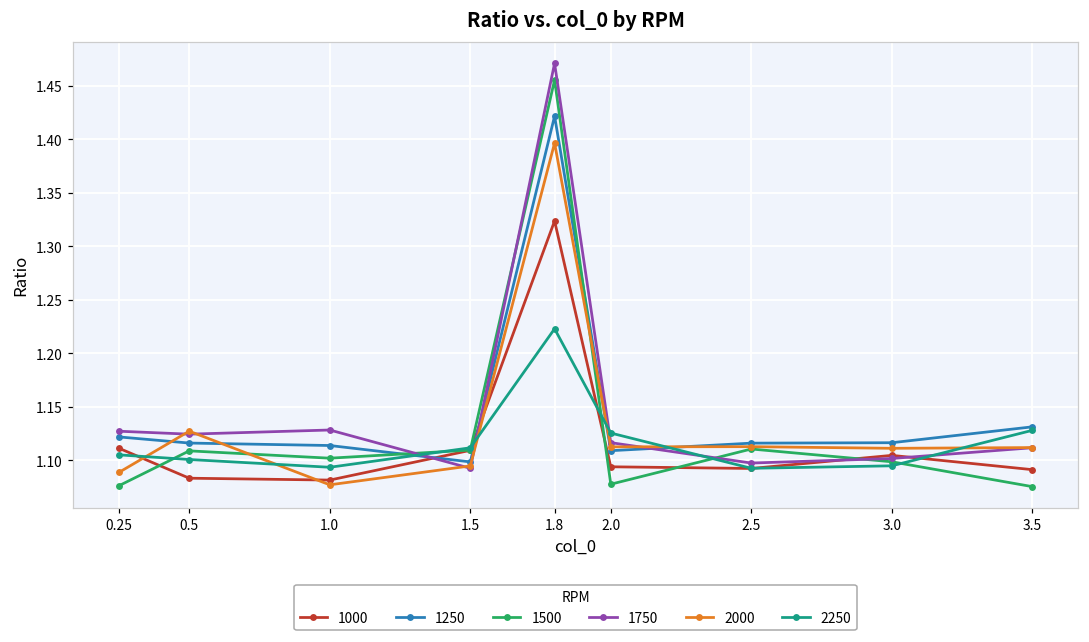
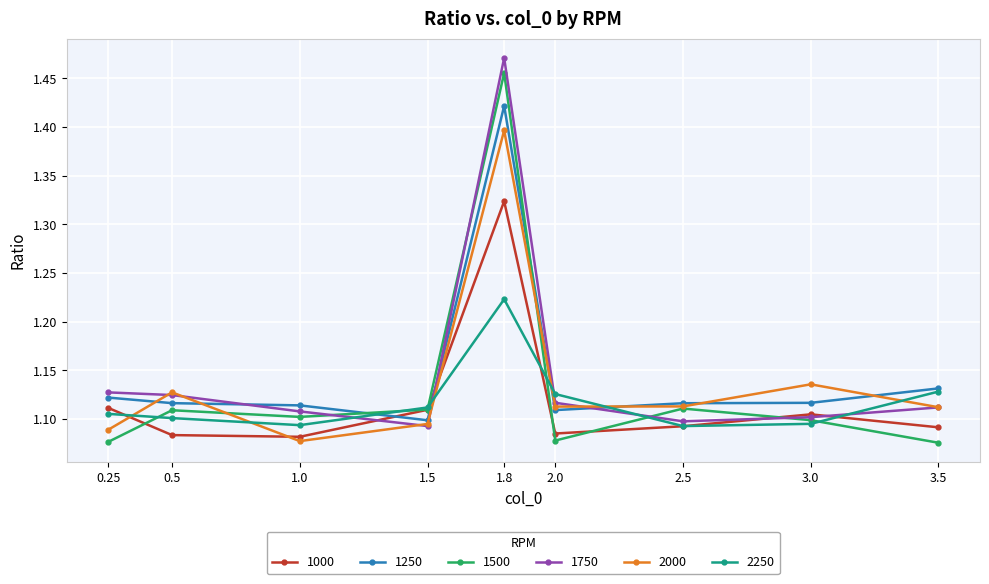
  {
    "1000": {
      "0.25": 1.11,
      "0.5": 1.08,
      "1.0": 1.08,
      "1.8": 1.32,
-     "2.0": 1.094,
+     "2.0": 1.085,
      "3.0": 1.10,
      "3.5": 1.09
    },
    "1250": {
      "0.25": 1.12,
      "0.5": 1.12,
      "1.0": 1.11,
      "1.5": 1.10,
      "1.8": 1.42,
      "2.0": 1.11,
      "2.5": 1.12,
      "3.0": 1.12,
      "3.5": 1.13
    },
    "1750": {
      "0.25": 1.13,
      "0.5": 1.12,
-     "1.0": 1.13,
+     "1.0": 1.11,
      "1.8": 1.47,
      "2.0": 1.12,
      "2.5": 1.10,
      "3.0": 1.10
    },
    "2000": {
      "0.25": 1.09,
      "0.5": 1.13,
      "1.0": 1.08,
      "1.8": 1.40,
      "2.0": 1.11,
-     "3.0": 1.11
+     "3.0": 1.14
    }
  }
